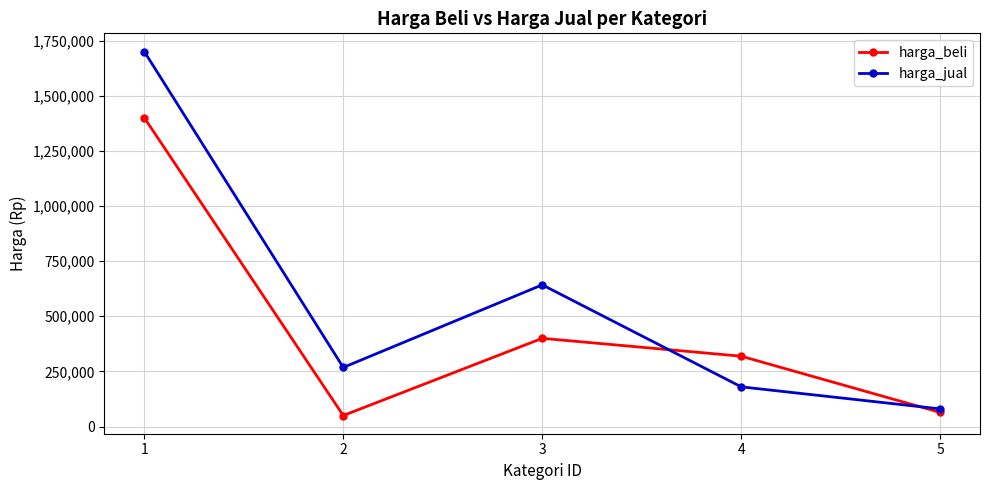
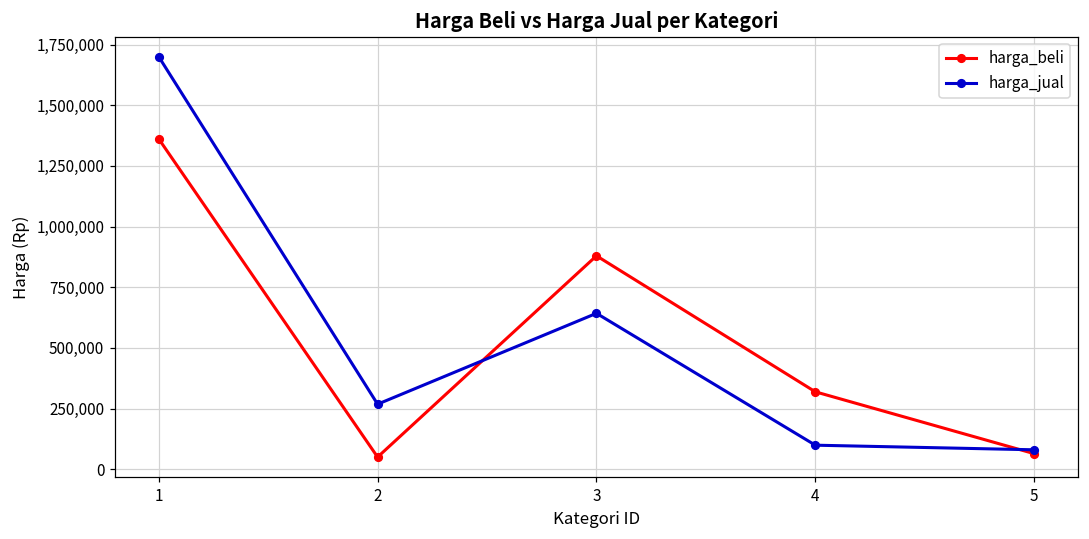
  {
    "harga_beli": {
-     "1": "1,400,000",
+     "1": "1,360,000",
      "2": "50,000",
-     "3": "400,000",
+     "3": "880,000",
      "4": "320,000",
      "5": "60,000"
    },
    "harga_jual": {
      "1": "1,700,000",
      "2": "270,000",
      "3": "640,000",
-     "4": "180,000",
+     "4": "100,000",
      "5": "80,000"
    }
  }
